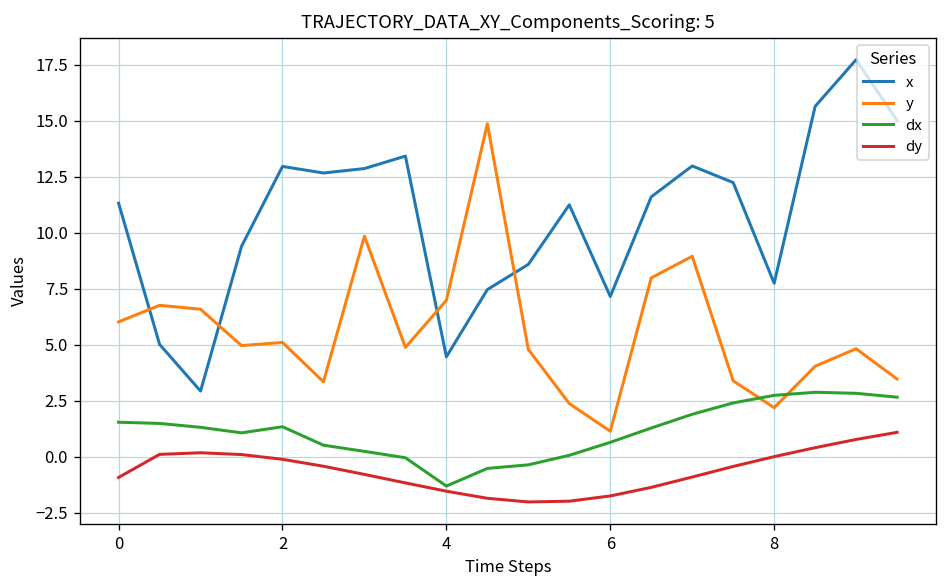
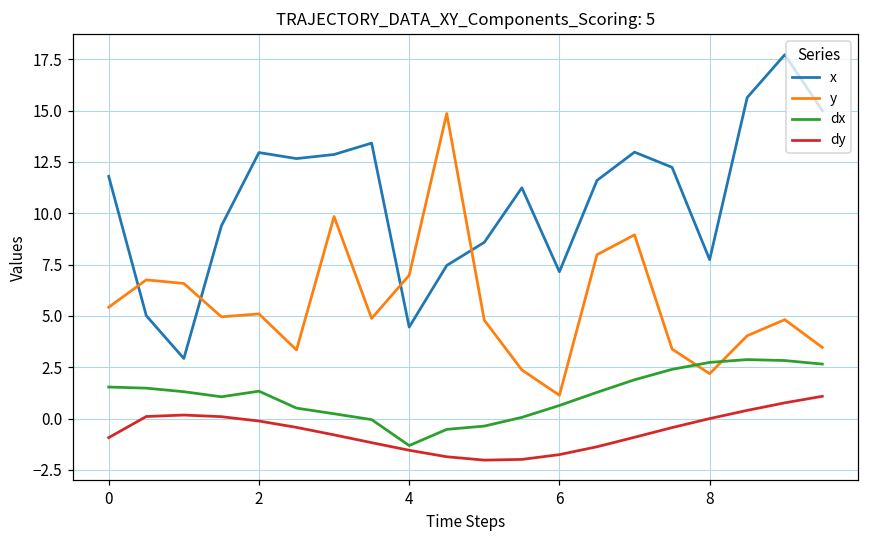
  {
    "x": {
-     "0": 11.3,
+     "0": 11.8,
      "2": 13.0,
      "4": 4.5,
      "6": 7.1,
      "8": 7.7
    },
    "y": {
-     "0": 6.0,
+     "0": 5.4,
      "2": 5.1,
      "4": 7.0,
      "6": 1.1,
      "8": 2.2
    },
    "dx": {
      "0": 1.5,
      "2": 1.3,
      "4": -1.3,
      "6": 0.6,
      "8": 2.7
    },
    "dy": {
      "0": -0.9,
      "2": -0.1,
      "4": -1.5,
      "6": -1.8,
      "8": 0.0
    }
  }
